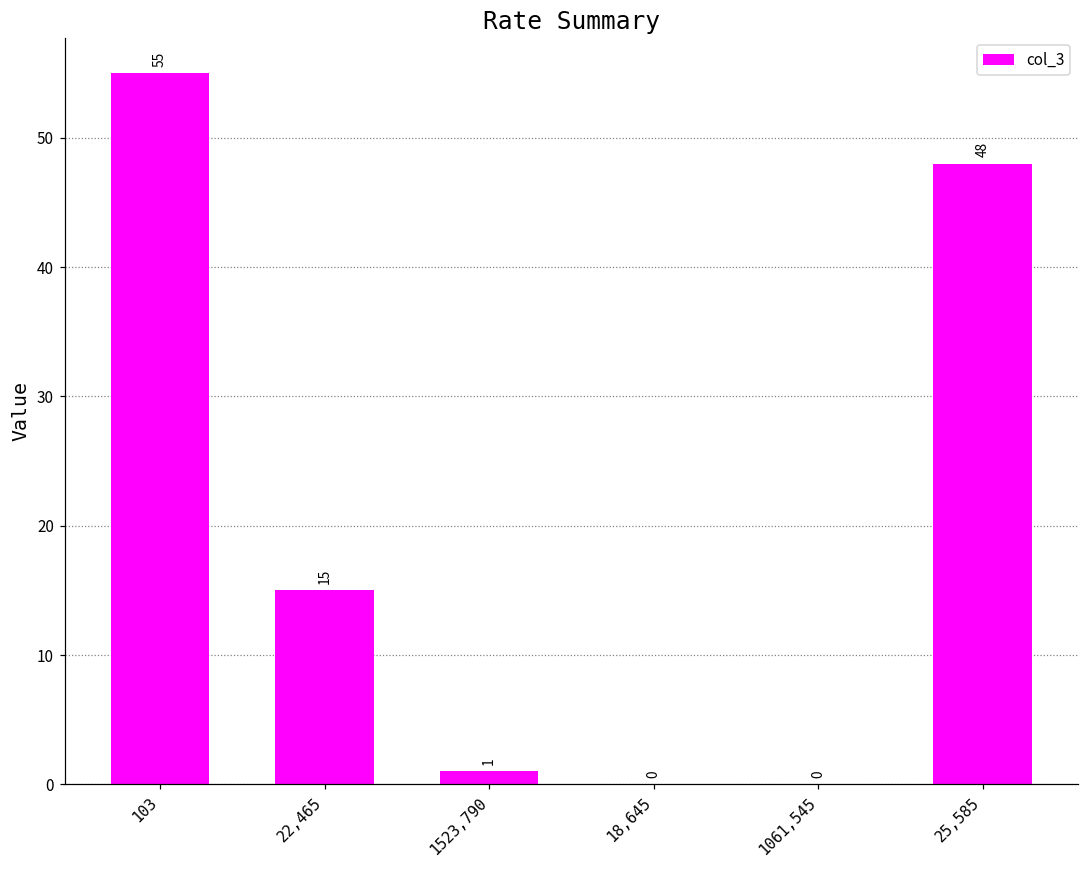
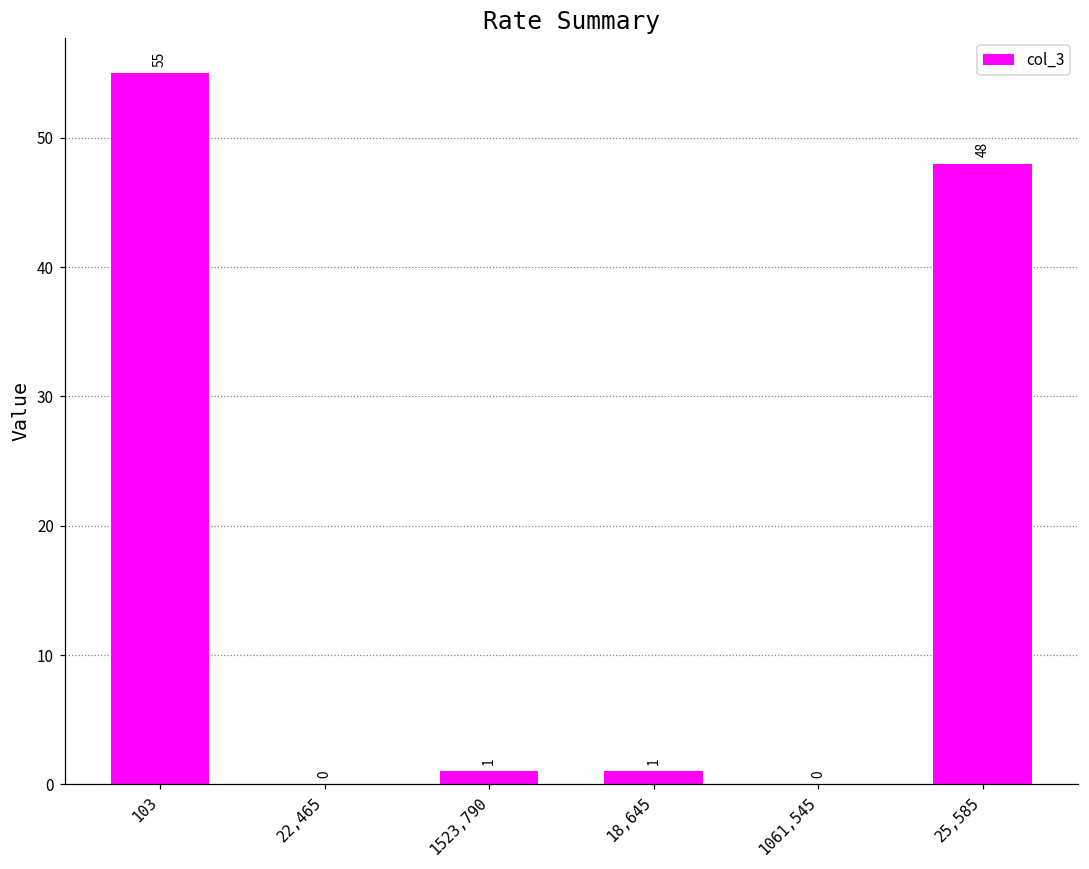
  {
    "103": 55,
-   "22,465": 15,
+   "22,465": 0,
    "1523,790": 1,
-   "18,645": 0,
+   "18,645": 1,
    "1061,545": 0,
    "25,585": 48
  }
